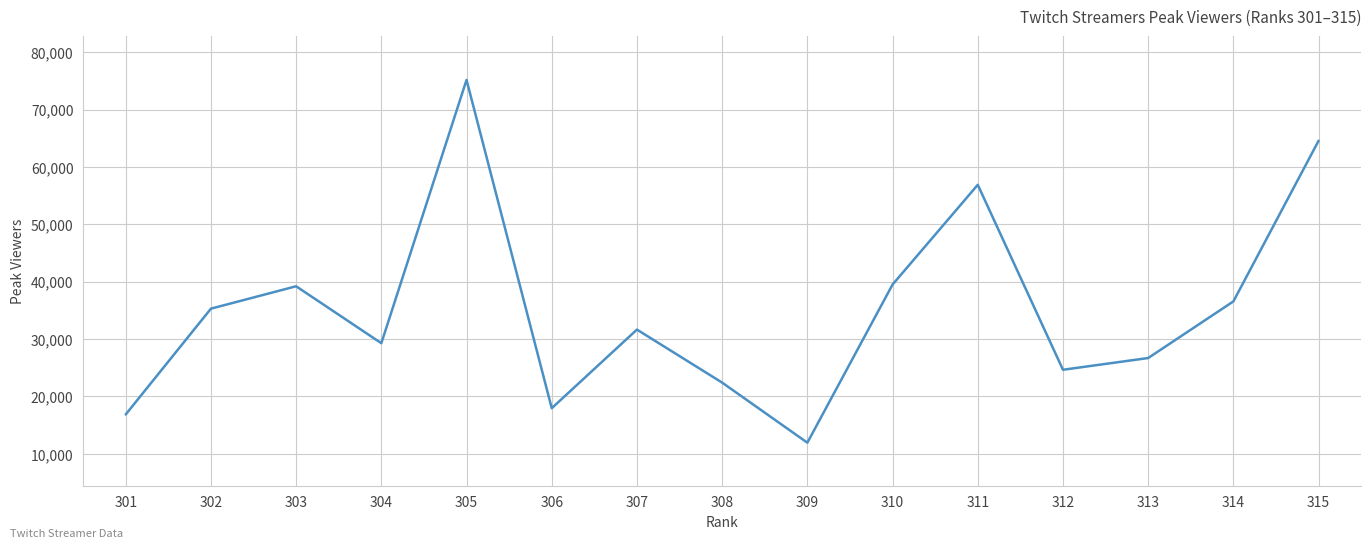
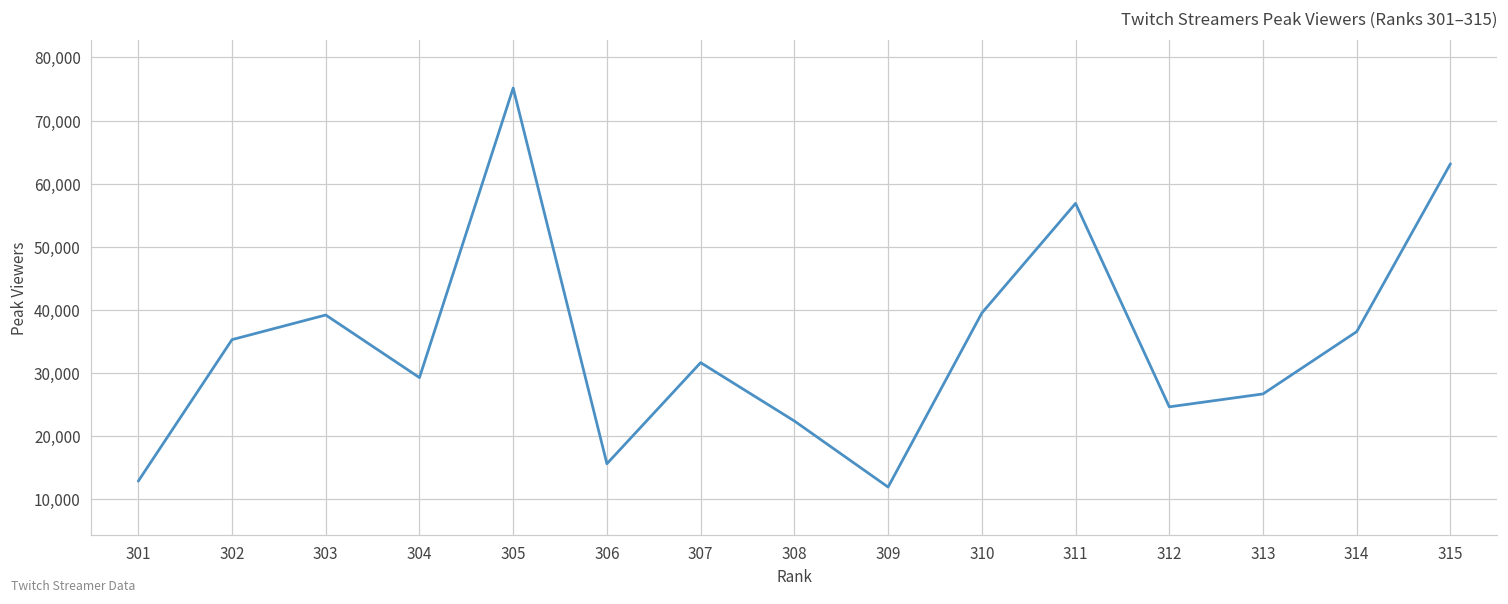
  {
-   "301": "17,000",
+   "301": "13,000",
    "302": "35,000",
    "303": "39,000",
    "304": "29,000",
    "305": "75,000",
-   "306": "18,000",
+   "306": "16,000",
    "307": "32,000",
    "308": "22,000",
    "309": "12,000",
    "310": "40,000",
    "311": "57,000",
    "312": "25,000",
    "313": "27,000",
    "314": "37,000",
-   "315": "65,000"
+   "315": "63,000"
  }
